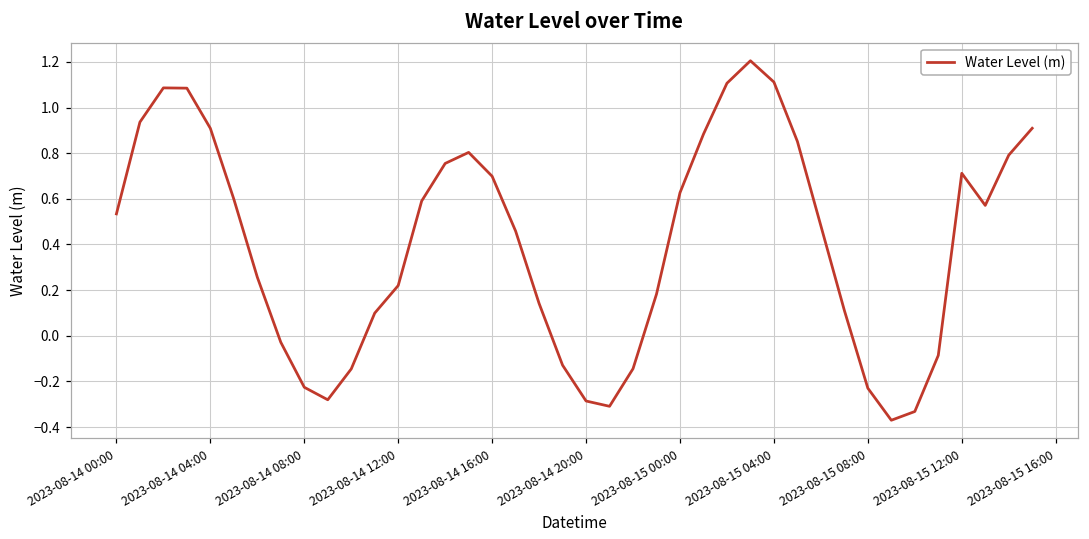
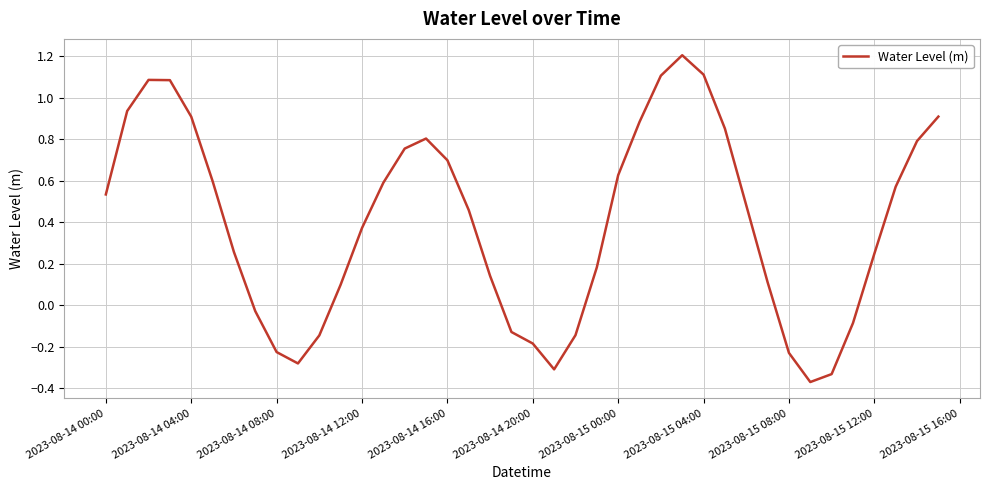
  {
    "2023-08-14 00:00": 0.53,
    "2023-08-14 04:00": 0.91,
    "2023-08-14 08:00": -0.23,
-   "2023-08-14 12:00": 0.22,
+   "2023-08-14 12:00": 0.37,
    "2023-08-14 16:00": 0.70,
-   "2023-08-14 20:00": -0.29,
+   "2023-08-14 20:00": -0.18,
    "2023-08-15 00:00": 0.63,
    "2023-08-15 04:00": 1.11,
    "2023-08-15 08:00": -0.23,
-   "2023-08-15 12:00": 0.71
+   "2023-08-15 12:00": 0.25
  }
